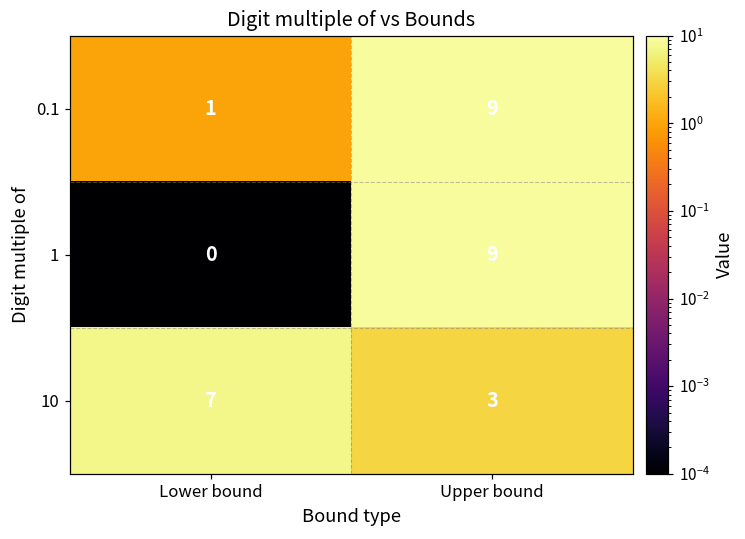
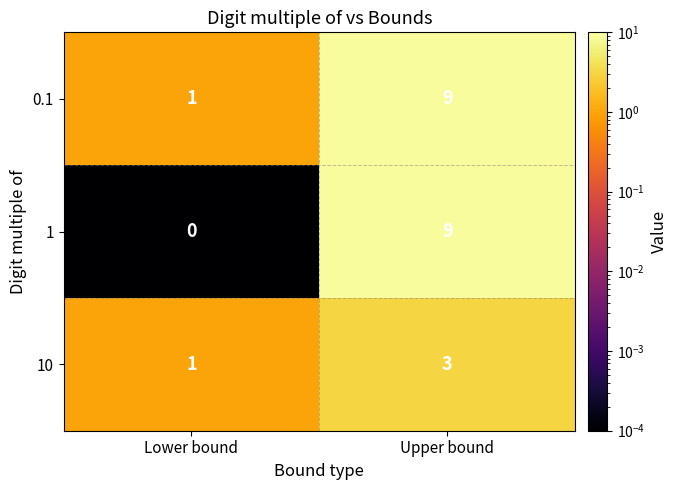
  {
    "0.1": {
      "Lower bound": 1,
      "Upper bound": 9
    },
    "1": {
      "Lower bound": 0,
      "Upper bound": 9
    },
    "10": {
-     "Lower bound": 7,
+     "Lower bound": 1,
      "Upper bound": 3
    }
  }
